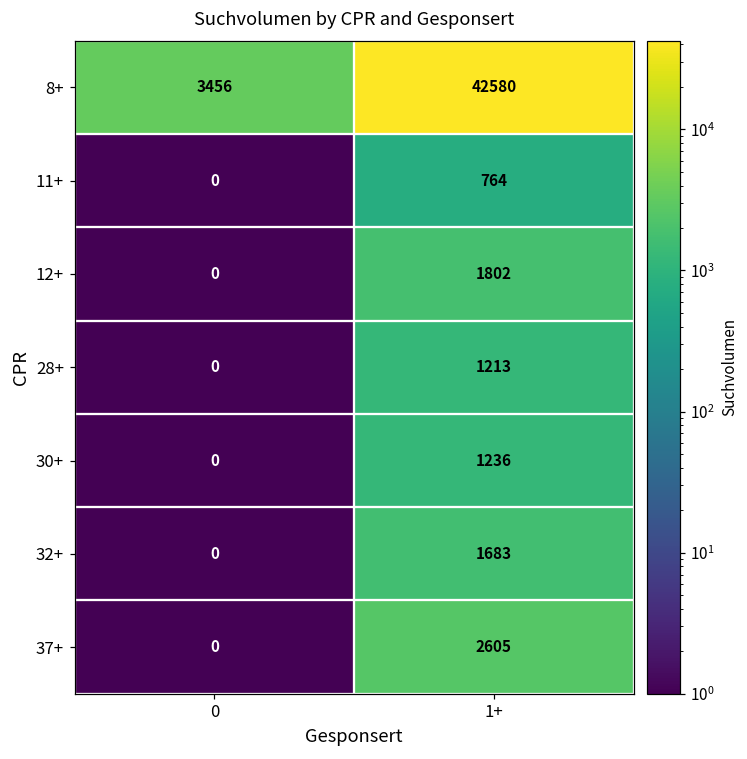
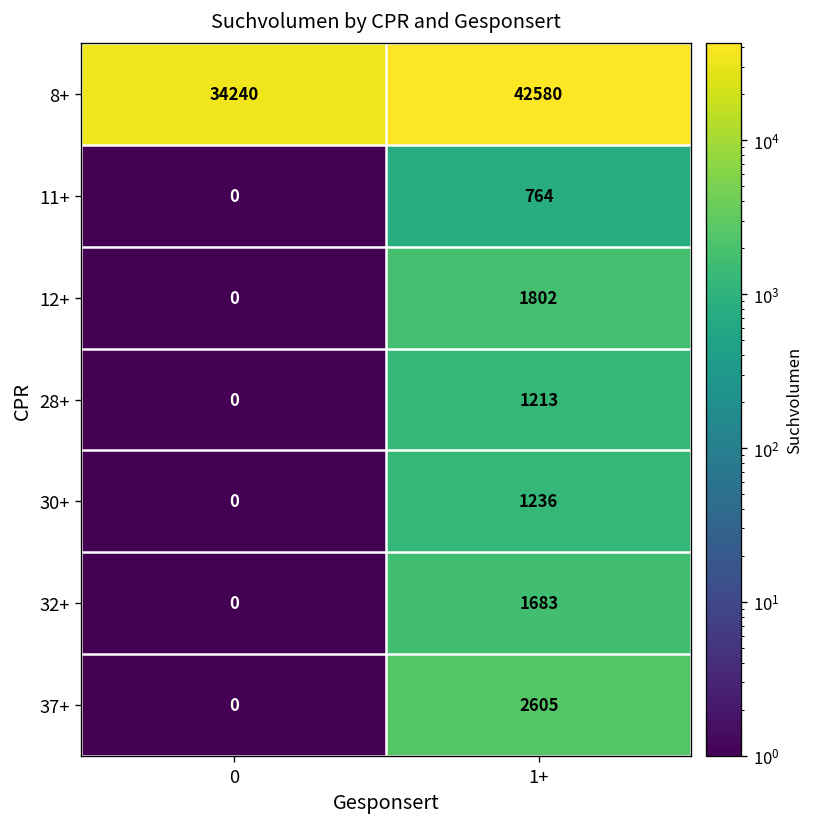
  {
    "8+": {
-     "0": 3456,
+     "0": 34240,
      "1+": 42580
    },
    "11+": {
      "0": 0,
      "1+": 764
    },
    "12+": {
      "0": 0,
      "1+": 1802
    },
    "28+": {
      "0": 0,
      "1+": 1213
    },
    "30+": {
      "0": 0,
      "1+": 1236
    },
    "32+": {
      "0": 0,
      "1+": 1683
    },
    "37+": {
      "0": 0,
      "1+": 2605
    }
  }
